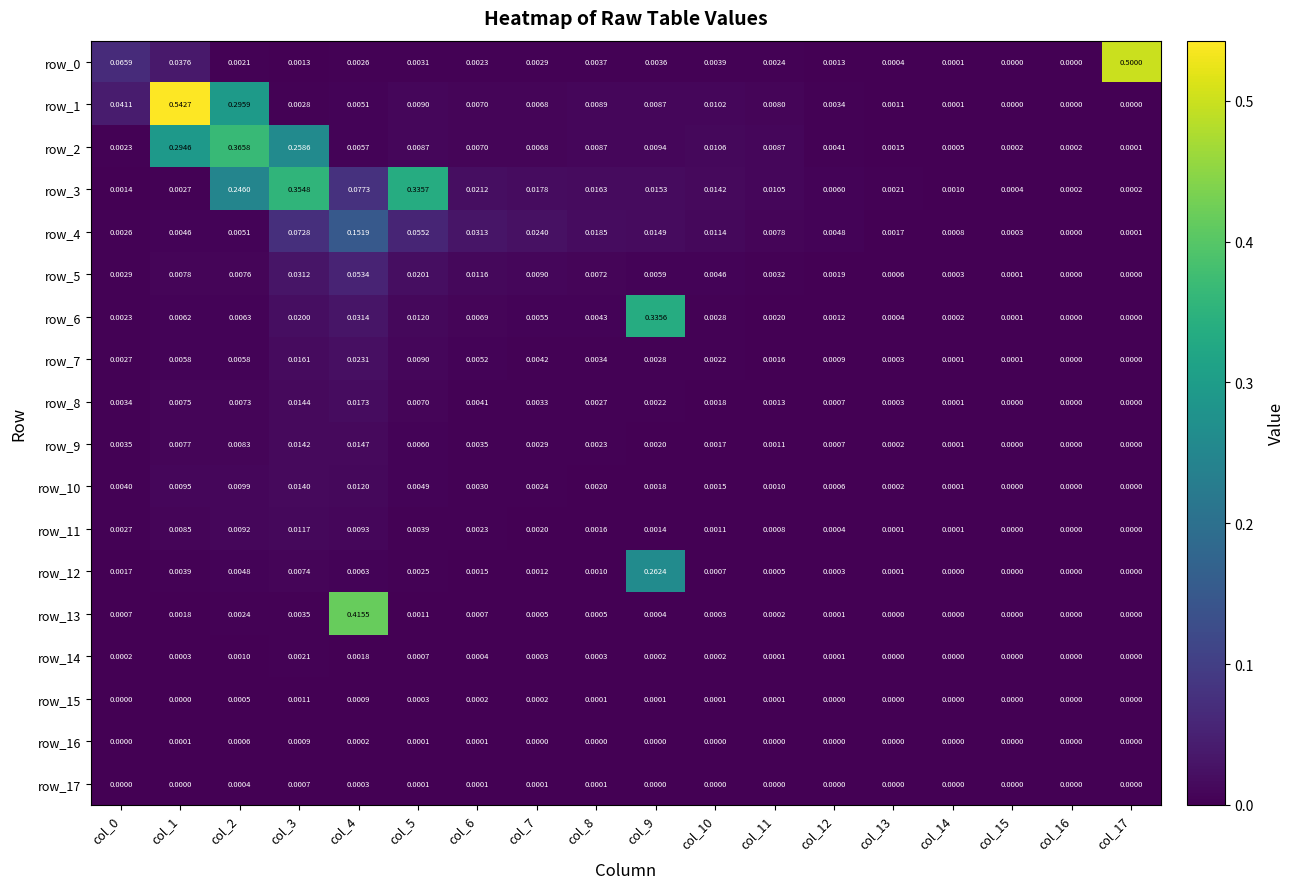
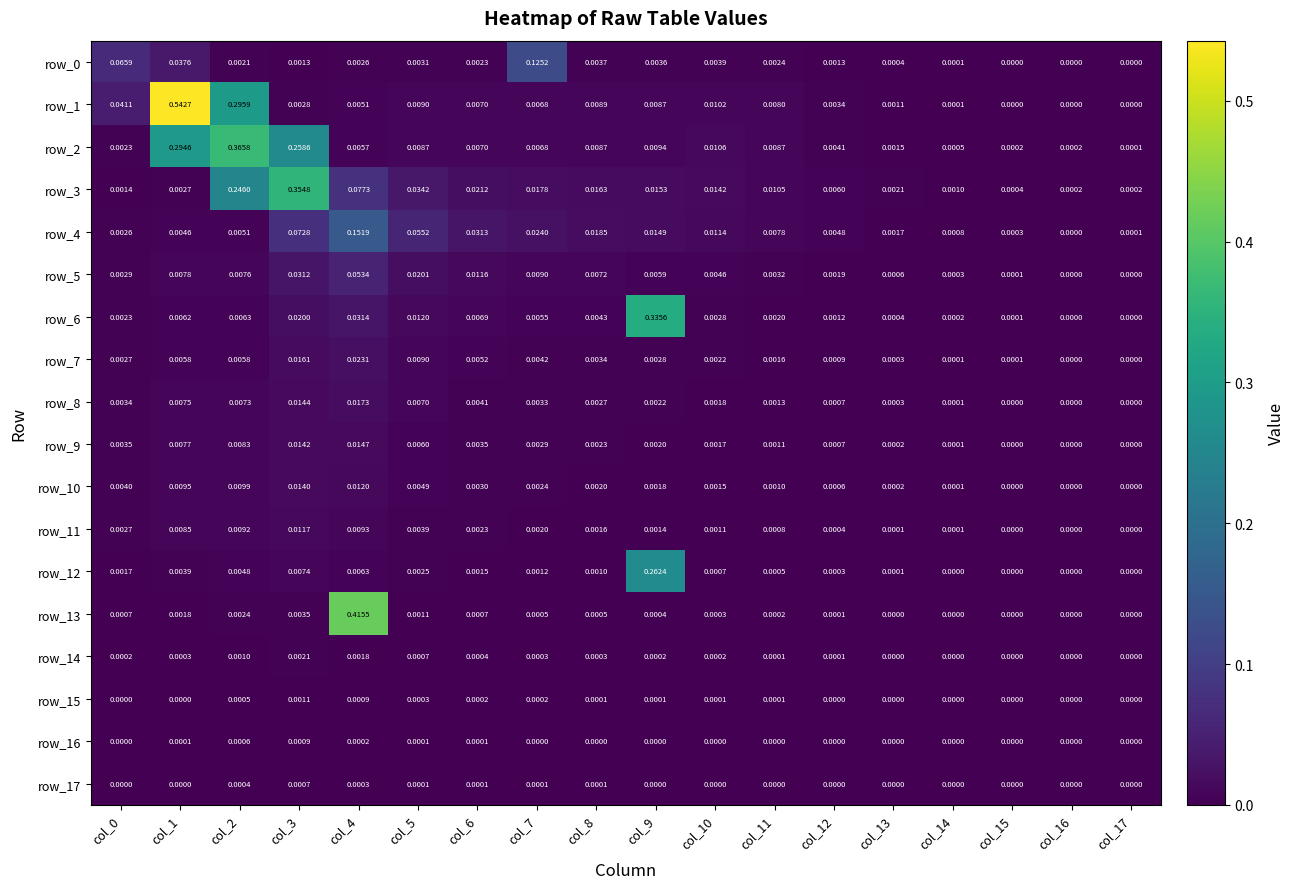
  {
    "row_0": {
      "col_0": 0.0659,
      "col_1": 0.0376,
      "col_2": 0.0021,
      "col_3": 0.0013,
      "col_4": 0.0026,
      "col_5": 0.0031,
      "col_6": 0.0023,
-     "col_7": 0.0029,
+     "col_7": 0.1252,
      "col_8": 0.0037,
      "col_9": 0.0036,
      "col_10": 0.0039,
      "col_11": 0.0024,
      "col_12": 0.0013,
      "col_13": 0.0004,
      "col_14": 0.0001,
      "col_15": 0.0000,
      "col_16": 0.0000,
-     "col_17": 0.5000
+     "col_17": 0.0000
    },
    "row_3": {
      "col_0": 0.0014,
      "col_1": 0.0027,
      "col_2": 0.2460,
      "col_3": 0.3548,
      "col_4": 0.0773,
-     "col_5": 0.3357,
+     "col_5": 0.0342,
      "col_6": 0.0212,
      "col_7": 0.0178,
      "col_8": 0.0163,
      "col_9": 0.0153,
      "col_10": 0.0142,
      "col_11": 0.0105,
      "col_12": 0.0060,
      "col_13": 0.0021,
      "col_14": 0.0010,
      "col_15": 0.0004,
      "col_16": 0.0002,
      "col_17": 0.0002
    }
  }
